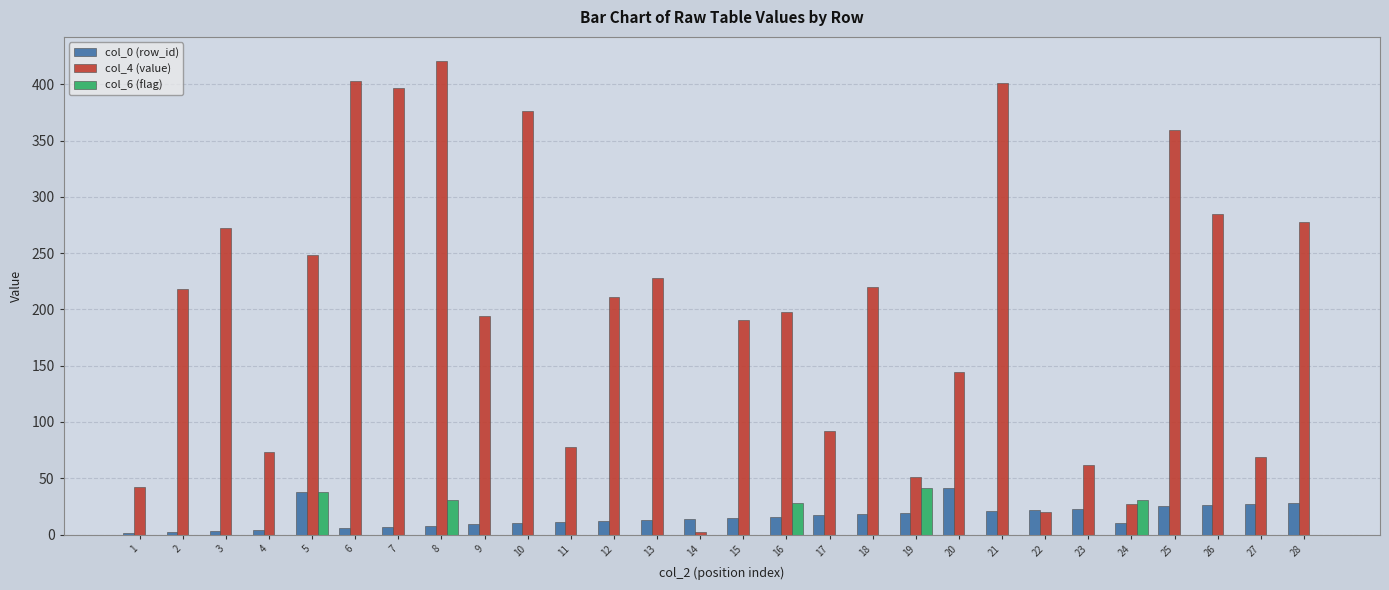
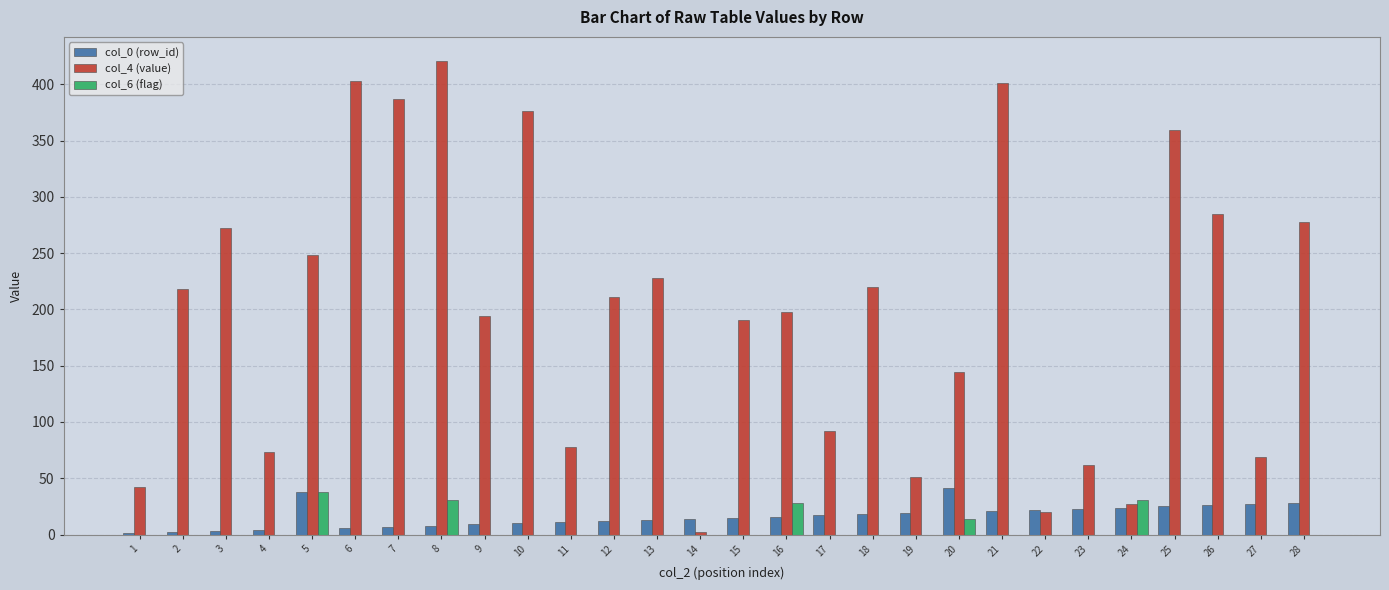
  {
    "col_0 (row_id)": {
      "3": 3,
      "4": 4,
      "5": 38,
      "6": 6,
      "7": 7,
      "8": 8,
      "9": 9,
      "10": 10,
      "11": 11,
      "12": 12,
      "13": 13,
      "14": 14,
      "15": 15,
      "16": 16,
      "17": 17,
      "18": 18,
      "19": 19,
      "20": 41,
      "21": 21,
      "22": 22,
      "23": 23,
-     "24": 10,
+     "24": 24,
      "25": 25,
      "26": 26,
      "27": 27,
      "28": 28
    },
    "col_4 (value)": {
      "1": 42,
      "2": 218,
      "3": 272,
      "4": 73,
      "5": 248,
      "6": 403,
-     "7": 397,
+     "7": 387,
      "8": 421,
      "9": 194,
      "10": 376,
      "11": 78,
      "12": 211,
      "13": 228,
      "15": 191,
      "16": 198,
      "17": 92,
      "18": 220,
      "19": 51,
      "20": 144,
      "21": 401,
      "22": 20,
      "23": 62,
      "24": 27,
      "25": 359,
      "26": 285,
      "27": 69,
      "28": 278
    },
    "col_6 (flag)": {
      "1": 0,
      "2": 0,
      "3": 0,
      "4": 0,
      "5": 38,
      "6": 0,
      "7": 0,
      "8": 31,
      "9": 0,
      "10": 0,
      "11": 0,
      "12": 0,
      "13": 0,
      "14": 0,
      "15": 0,
      "16": 28,
      "17": 0,
      "18": 0,
-     "19": 41,
-     "20": 0,
+     "19": 0,
+     "20": 14,
      "21": 0,
      "22": 0,
      "23": 0,
      "24": 31,
      "25": 0,
      "26": 0,
      "27": 0,
      "28": 0
    }
  }
